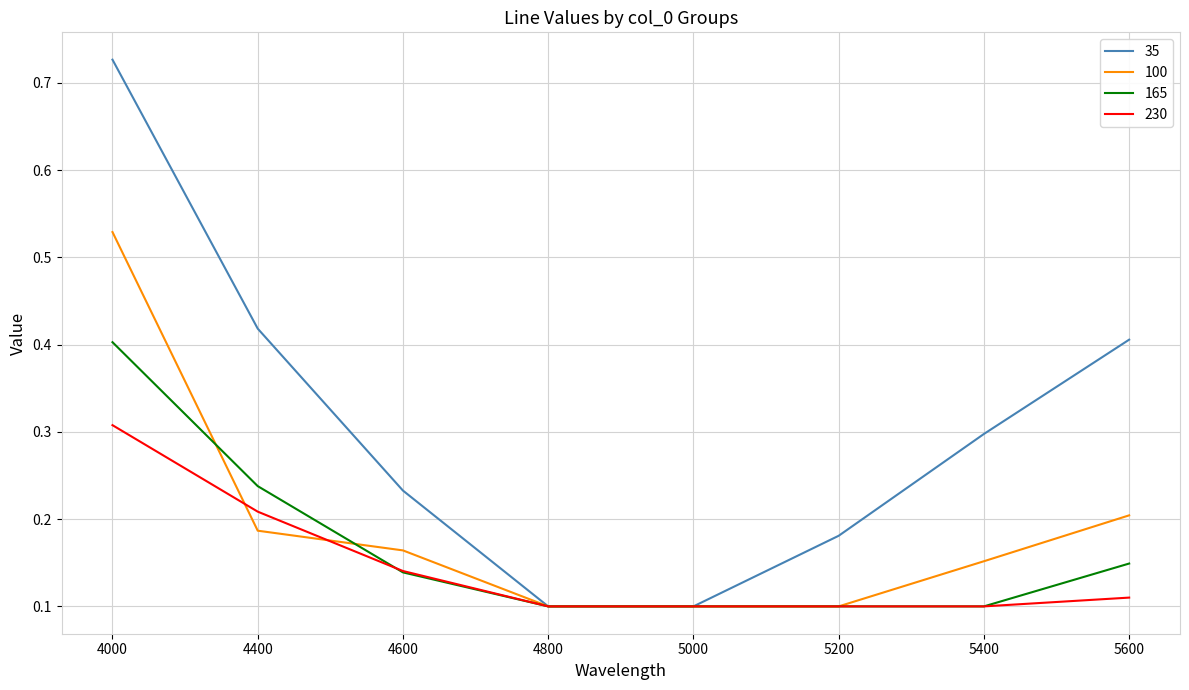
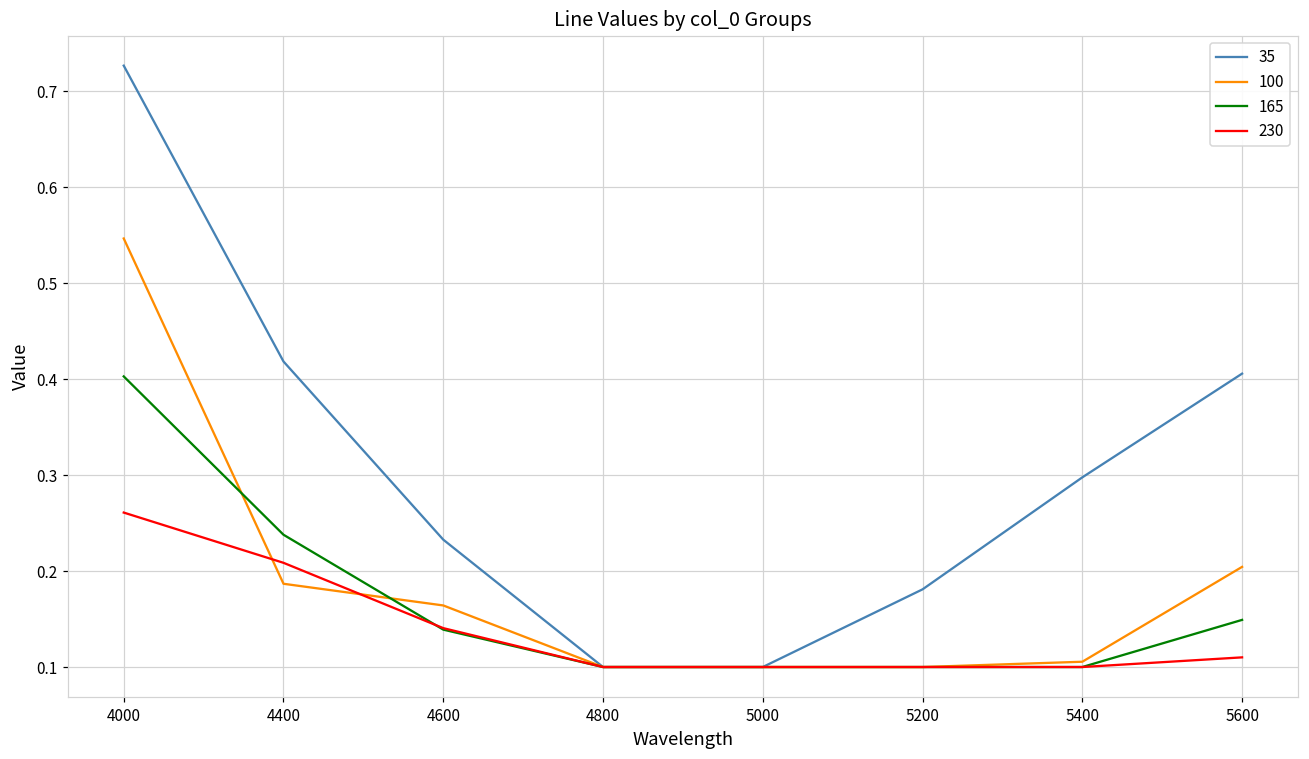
  {
    "35": {
      "4000": 0.73,
      "4400": 0.42,
      "4600": 0.23,
      "5200": 0.18,
      "5400": 0.30,
      "5600": 0.41
    },
    "100": {
-     "4000": 0.53,
+     "4000": 0.55,
      "4400": 0.19,
      "4600": 0.16,
-     "5400": 0.15,
+     "5400": 0.11,
      "5600": 0.20
    },
    "165": {
      "4000": 0.40,
      "4400": 0.24,
      "5600": 0.15
    },
    "230": {
-     "4000": 0.31,
+     "4000": 0.26,
      "4400": 0.21,
      "5600": 0.11
    }
  }
